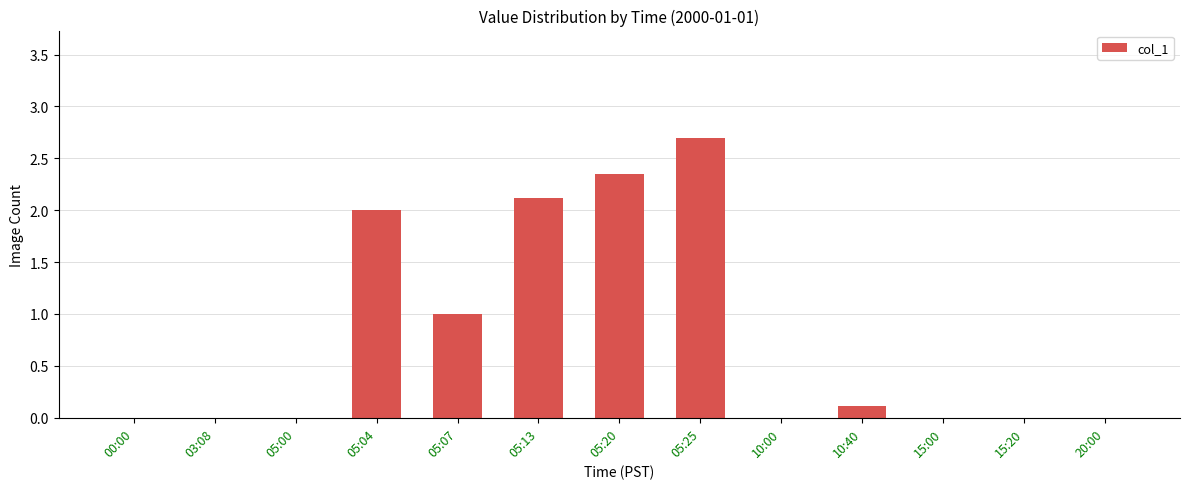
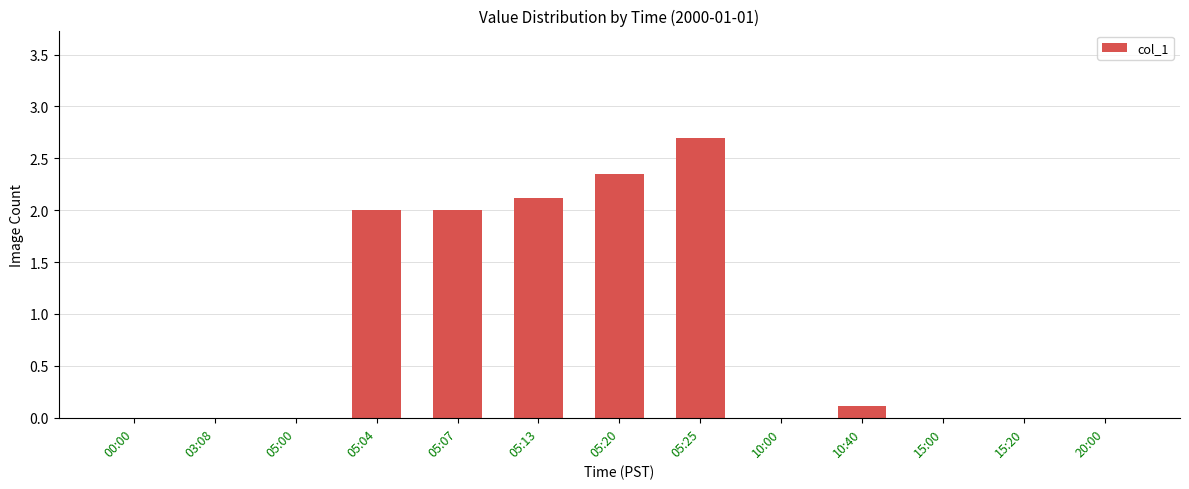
  {
    "00:00": 0,
    "03:08": 0,
    "05:00": 0,
    "05:04": 2,
-   "05:07": 1,
+   "05:07": 2,
    "05:13": 2.12,
    "05:20": 2.35,
    "05:25": 2.69,
    "10:00": 0,
    "10:40": 0.12,
    "15:00": 0,
    "15:20": 0,
    "20:00": 0
  }
